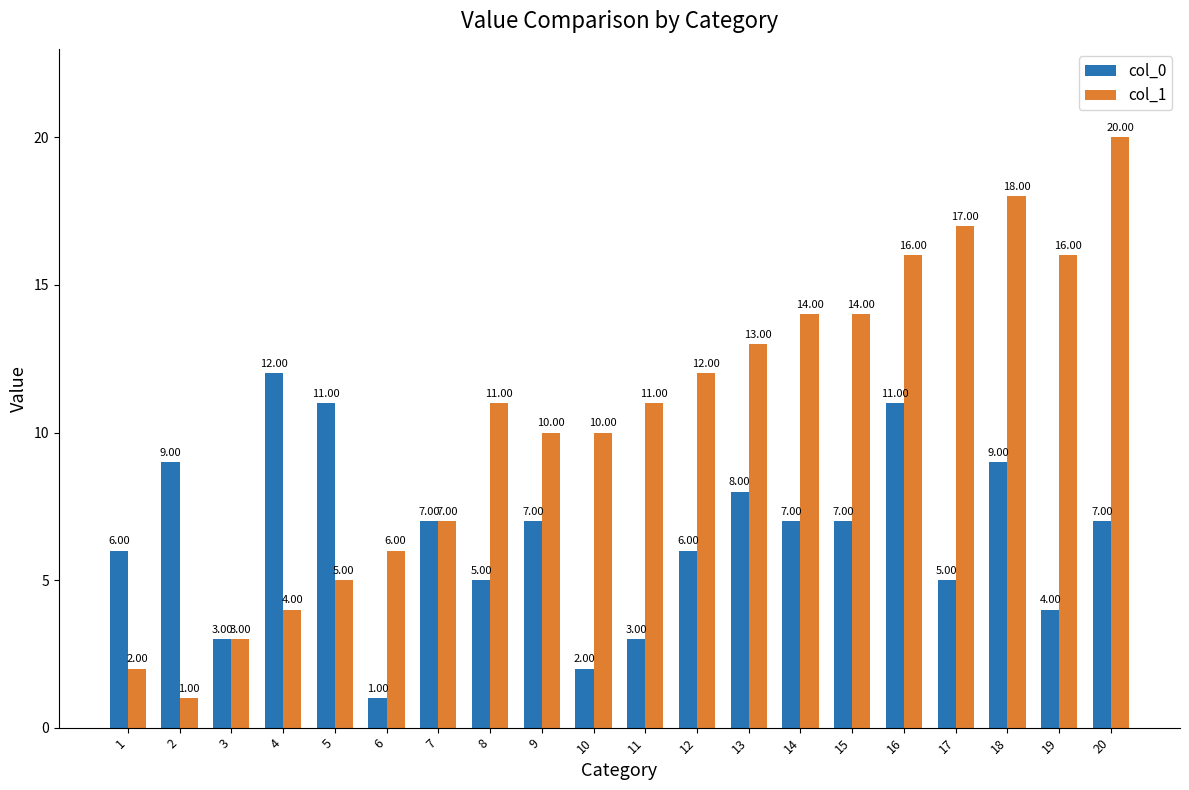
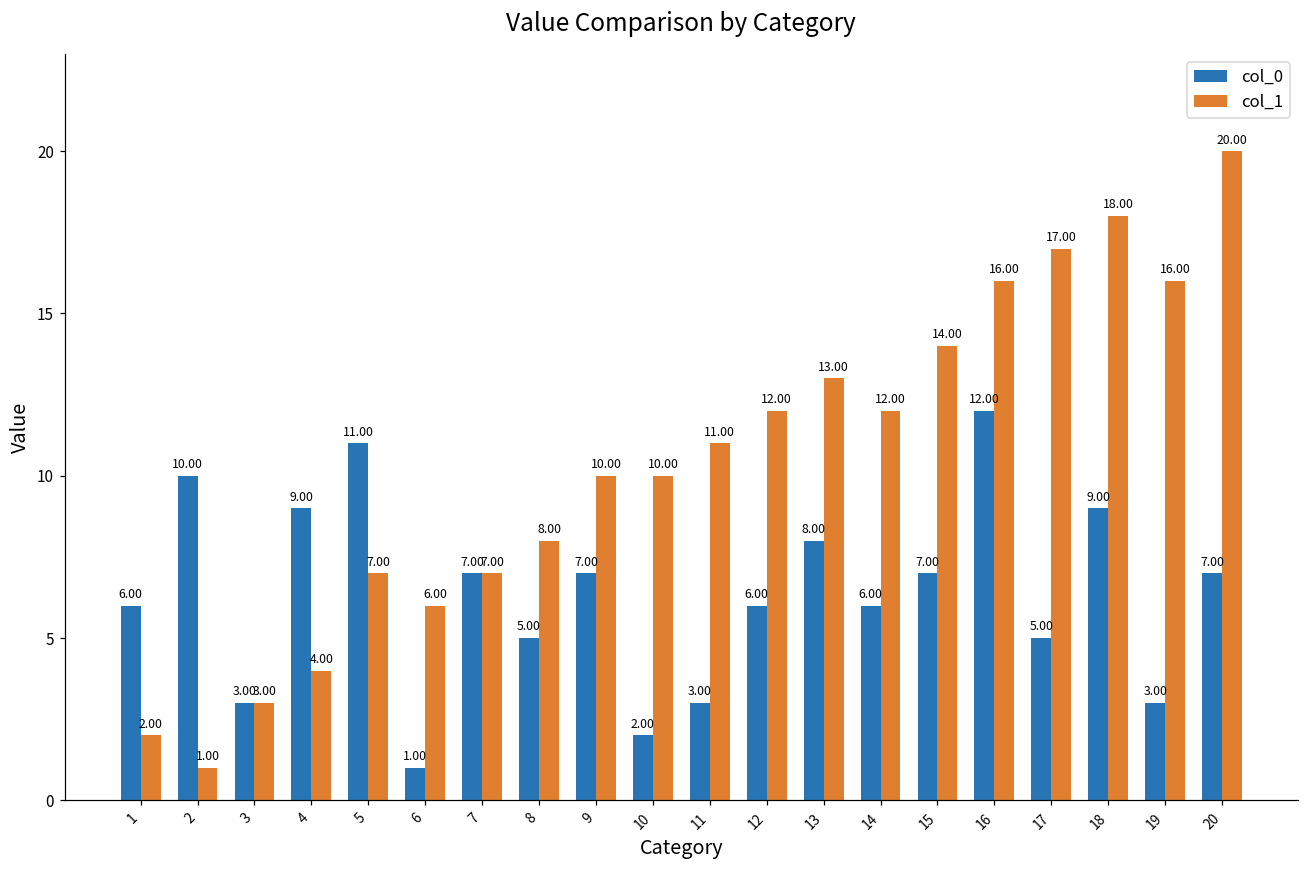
  {
    "col_0": {
      "1": 6.00,
-     "2": 9.00,
-     "4": 12.00,
+     "2": 10.00,
+     "4": 9.00,
      "5": 11.00,
      "6": 1.00,
      "8": 5.00,
      "9": 7.00,
      "10": 2.00,
      "11": 3.00,
      "12": 6.00,
      "13": 8.00,
-     "14": 7.00,
+     "14": 6.00,
      "15": 7.00,
-     "16": 11.00,
+     "16": 12.00,
      "17": 5.00,
      "18": 9.00,
-     "19": 4.00,
+     "19": 3.00,
      "20": 7.00
    },
    "col_1": {
      "1": 2.00,
      "2": 1.00,
      "4": 4.00,
-     "5": 5.00,
+     "5": 7.00,
      "6": 6.00,
-     "8": 11.00,
+     "8": 8.00,
      "9": 10.00,
      "10": 10.00,
      "11": 11.00,
      "12": 12.00,
      "13": 13.00,
-     "14": 14.00,
+     "14": 12.00,
      "15": 14.00,
      "16": 16.00,
      "17": 17.00,
      "18": 18.00,
      "19": 16.00,
      "20": 20.00
    }
  }
